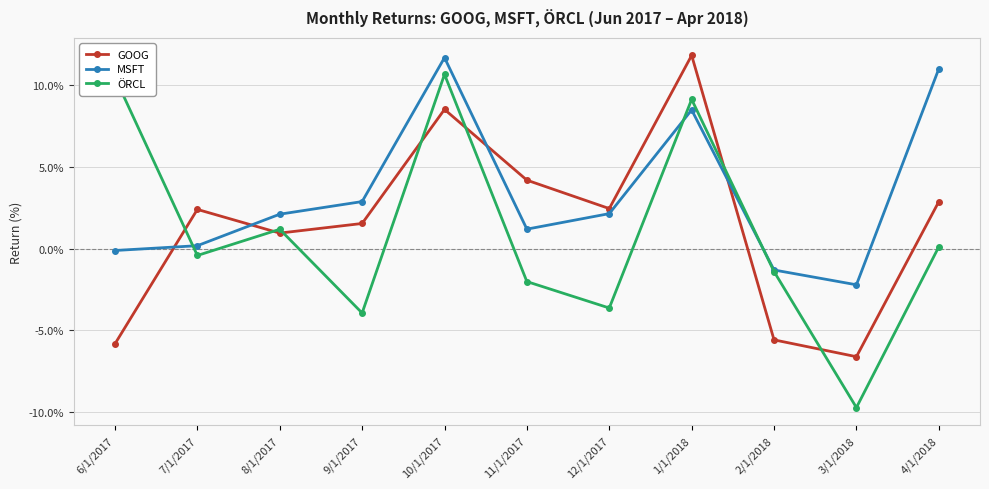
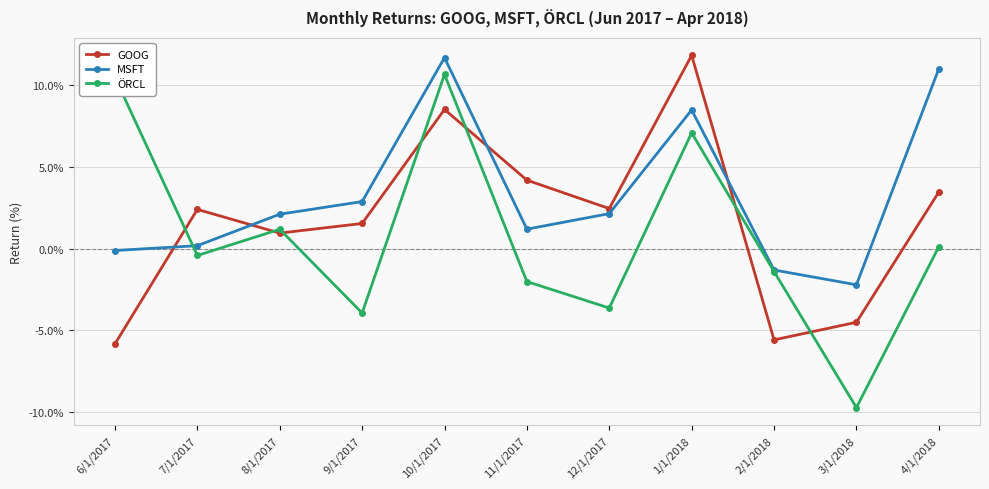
  {
    "GOOG": {
      "6/1/2017": "-5.8%",
      "7/1/2017": "2.4%",
      "8/1/2017": "0.9%",
      "9/1/2017": "1.5%",
      "10/1/2017": "8.5%",
      "11/1/2017": "4.2%",
      "12/1/2017": "2.4%",
      "1/1/2018": "11.8%",
      "2/1/2018": "-5.6%",
-     "3/1/2018": "-6.6%",
-     "4/1/2018": "2.9%"
+     "3/1/2018": "-4.5%",
+     "4/1/2018": "3.5%"
    },
    "MSFT": {
      "6/1/2017": "-0.1%",
      "7/1/2017": "0.2%",
      "8/1/2017": "2.1%",
      "9/1/2017": "2.9%",
      "10/1/2017": "11.7%",
      "11/1/2017": "1.2%",
      "12/1/2017": "2.1%",
      "1/1/2018": "8.5%",
      "3/1/2018": "-2.2%",
      "4/1/2018": "11.0%"
    },
    "ÖRCL": {
      "7/1/2017": "-0.4%",
      "8/1/2017": "1.2%",
      "9/1/2017": "-3.9%",
      "10/1/2017": "10.6%",
      "11/1/2017": "-2.0%",
      "12/1/2017": "-3.6%",
-     "1/1/2018": "9.1%",
+     "1/1/2018": "7.1%",
      "3/1/2018": "-9.7%",
      "4/1/2018": "0.1%"
    }
  }
